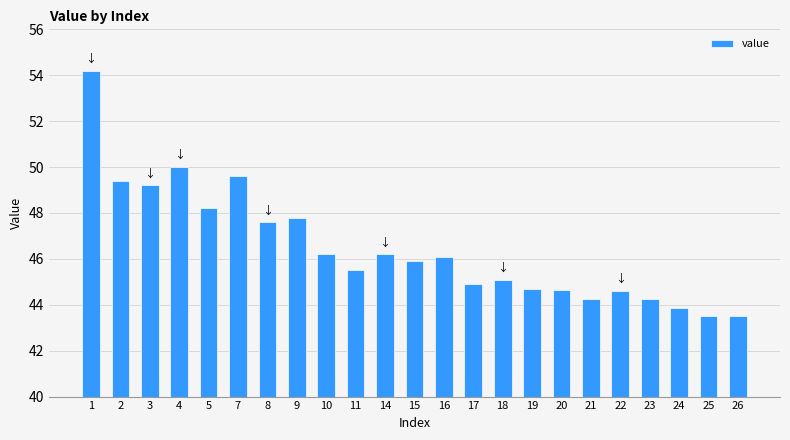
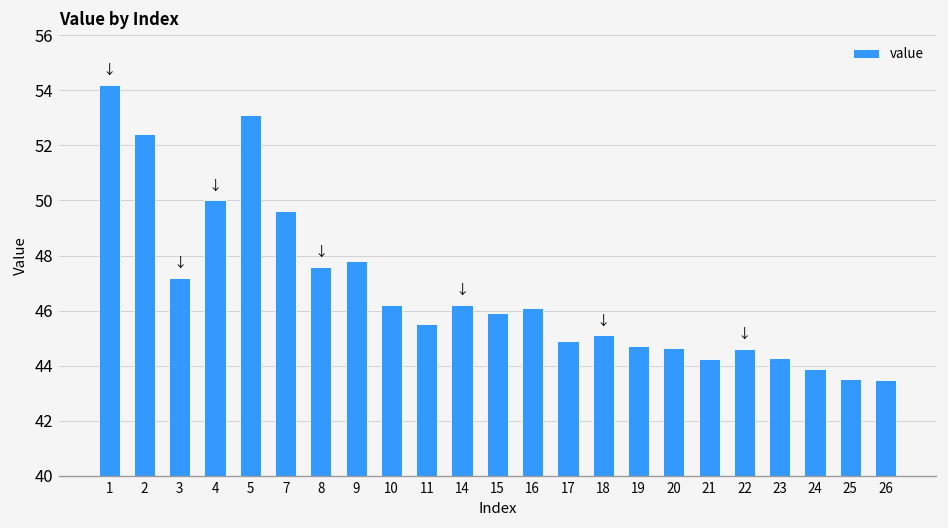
  {
    "1": 54.2,
-   "2": 49.4,
-   "3": 49.2,
+   "2": 52.4,
+   "3": 47.2,
    "4": 50.0,
-   "5": 48.2,
+   "5": 53.1,
    "7": 49.6,
    "8": 47.6,
    "9": 47.8,
    "10": 46.2,
    "11": 45.5,
    "14": 46.2,
    "15": 45.9,
    "16": 46.1,
    "17": 44.9,
    "18": 45.1,
    "19": 44.7,
    "20": 44.7,
    "21": 44.3,
    "22": 44.6,
    "23": 44.3,
    "24": 43.9,
    "25": 43.5,
    "26": 43.5
  }
